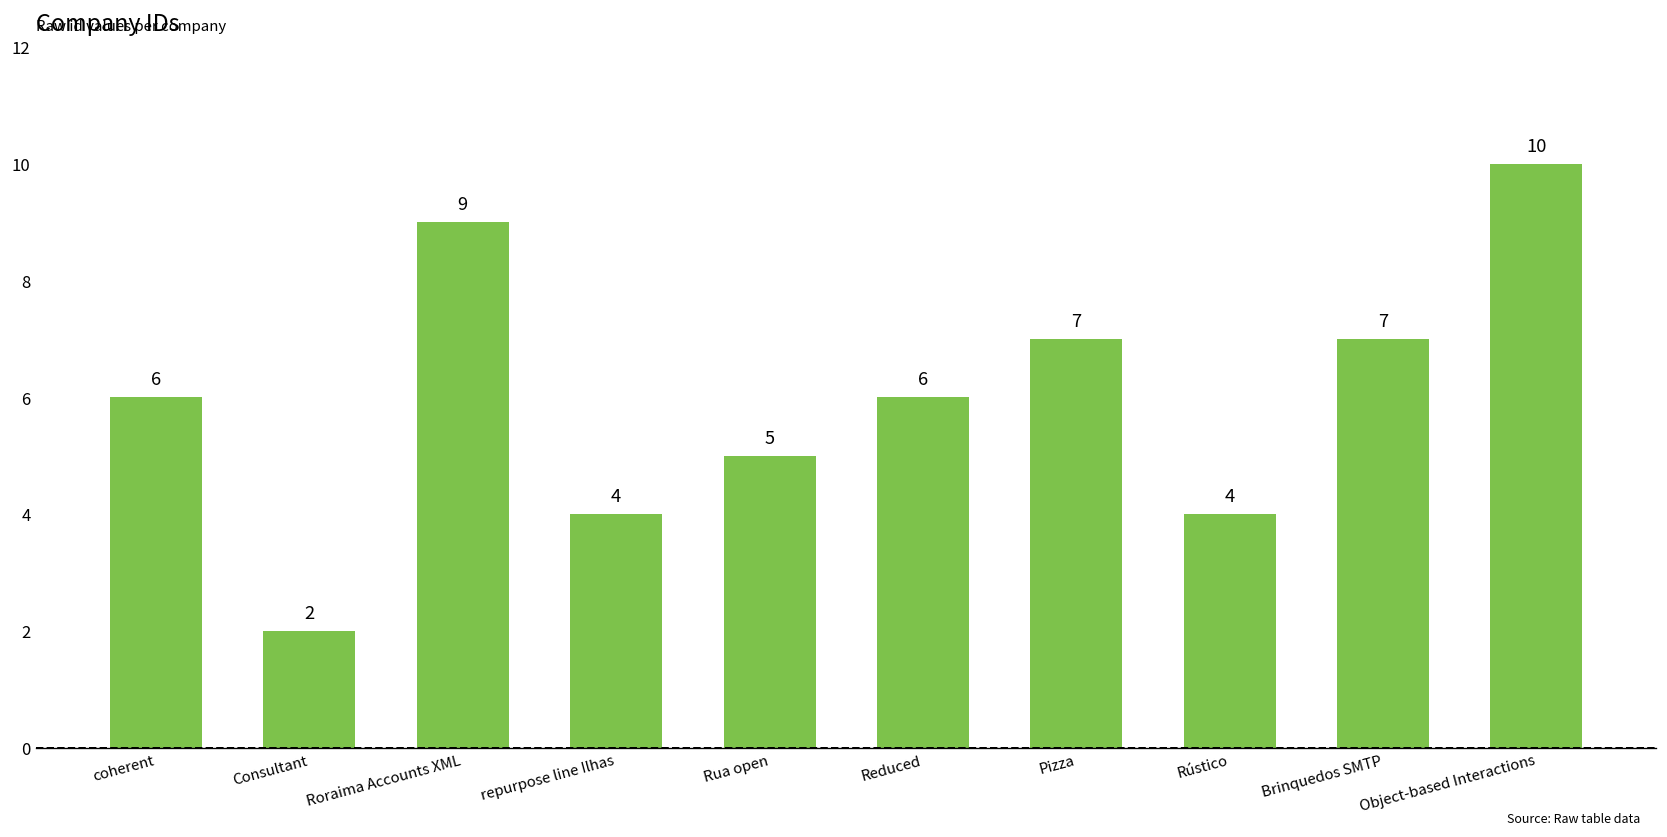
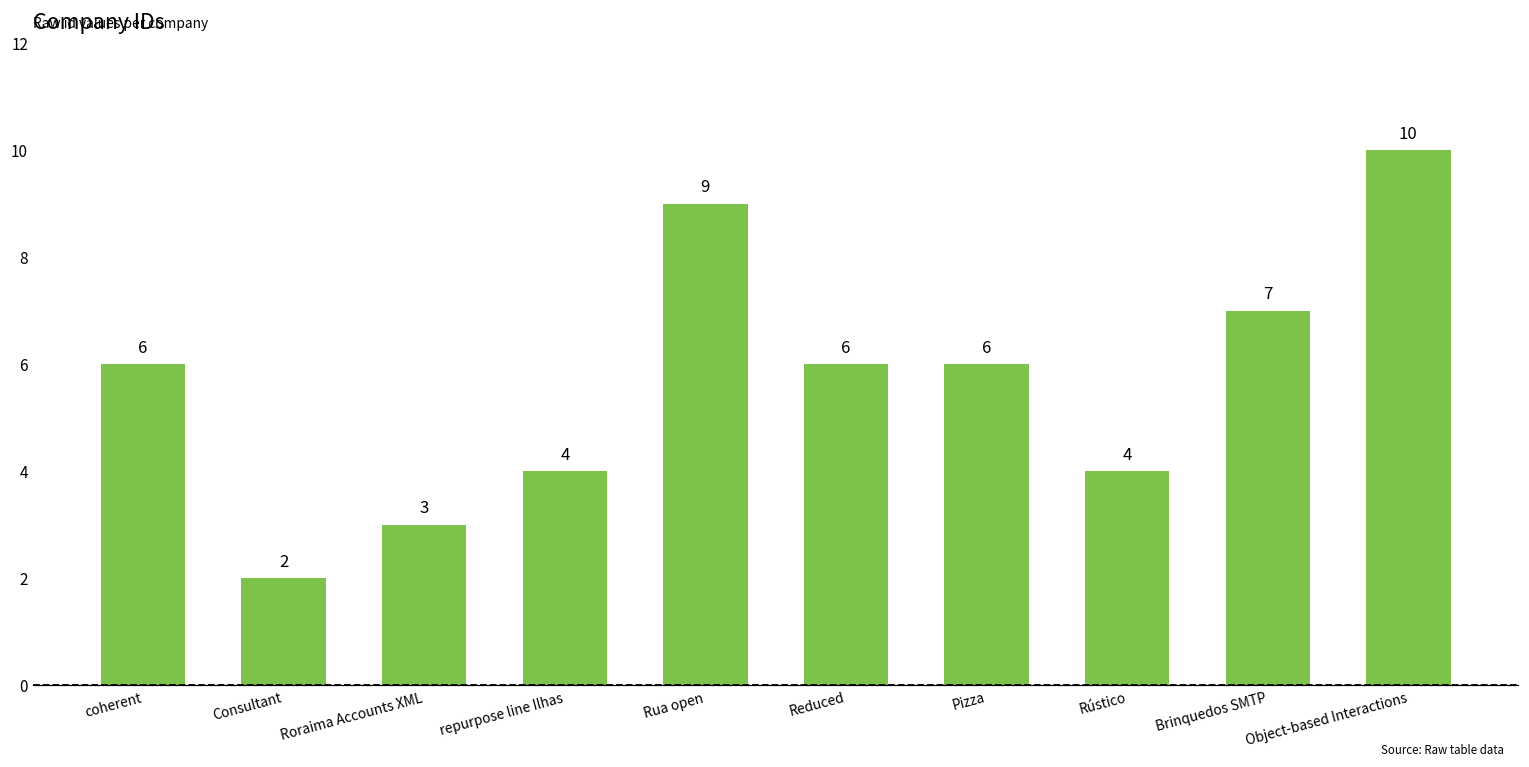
  {
    "coherent": 6,
    "Consultant": 2,
-   "Roraima Accounts XML": 9,
+   "Roraima Accounts XML": 3,
    "repurpose line Ilhas": 4,
-   "Rua open": 5,
+   "Rua open": 9,
    "Reduced": 6,
-   "Pizza": 7,
+   "Pizza": 6,
    "Rústico": 4,
    "Brinquedos SMTP": 7,
    "Object-based Interactions": 10
  }
